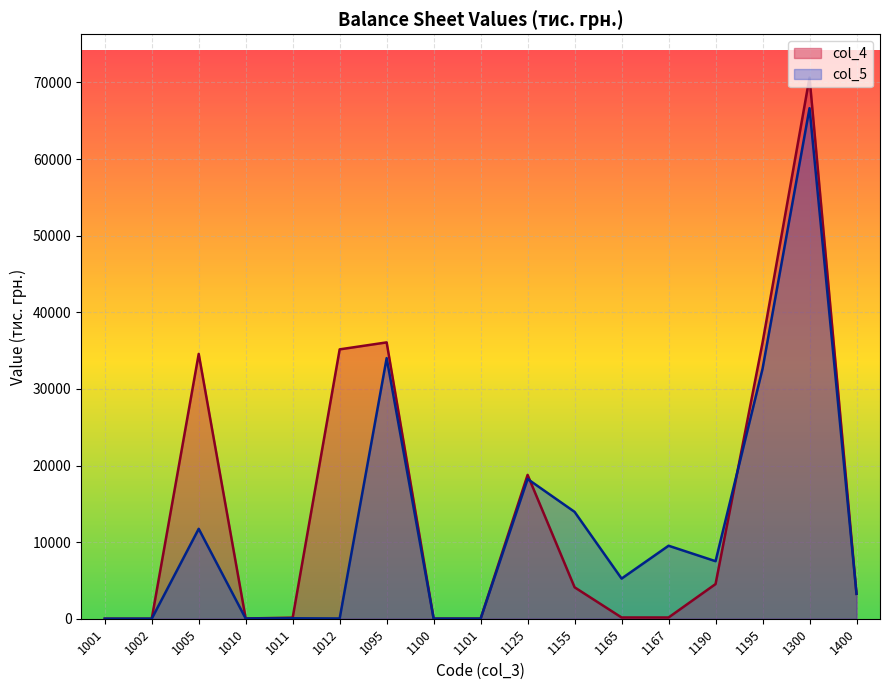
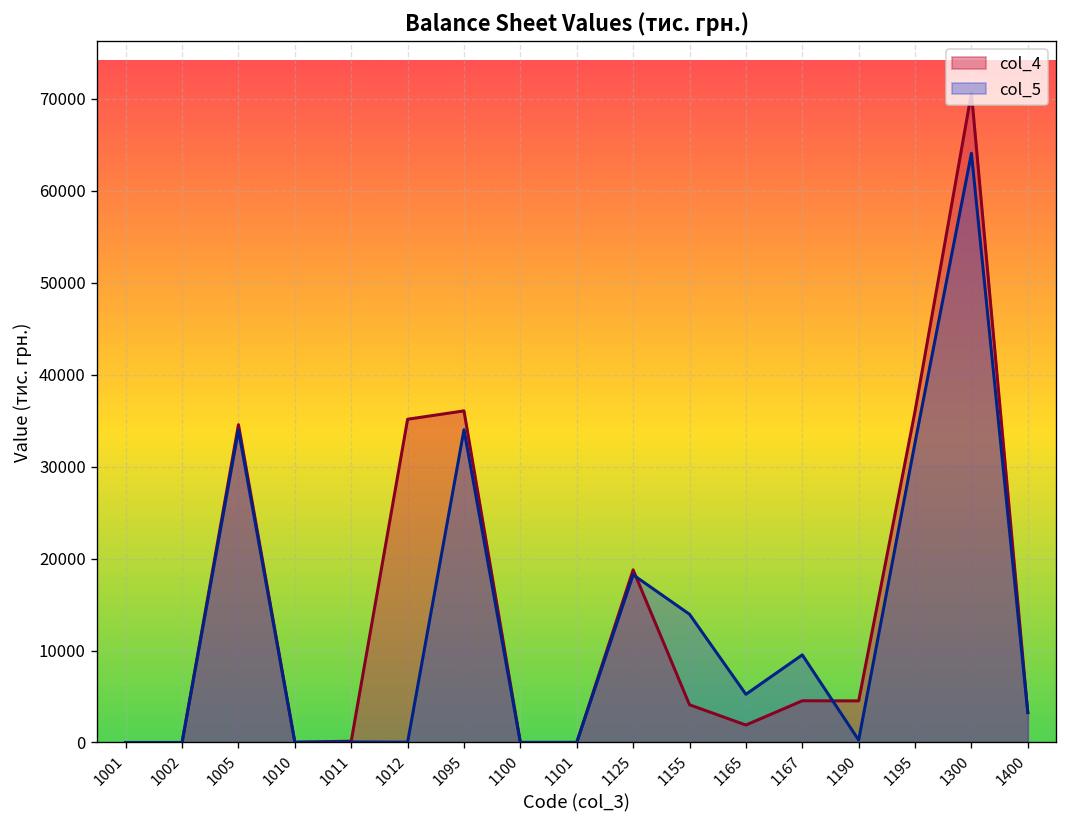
  {
    "col_4": {
      "1005": 35000,
      "1012": 35000,
      "1095": 36000,
      "1125": 19000,
      "1155": 4000,
-     "1165": 0,
-     "1167": 0,
+     "1165": 2000,
+     "1167": 5000,
      "1190": 5000,
      "1195": 36000
    },
    "col_5": {
-     "1005": 12000,
+     "1005": 34000,
      "1012": 0,
      "1095": 34000,
      "1125": 18000,
      "1155": 14000,
      "1165": 5000,
      "1167": 10000,
-     "1190": 8000,
+     "1190": 0,
      "1195": 33000,
-     "1300": 67000
+     "1300": 64000
    }
  }
